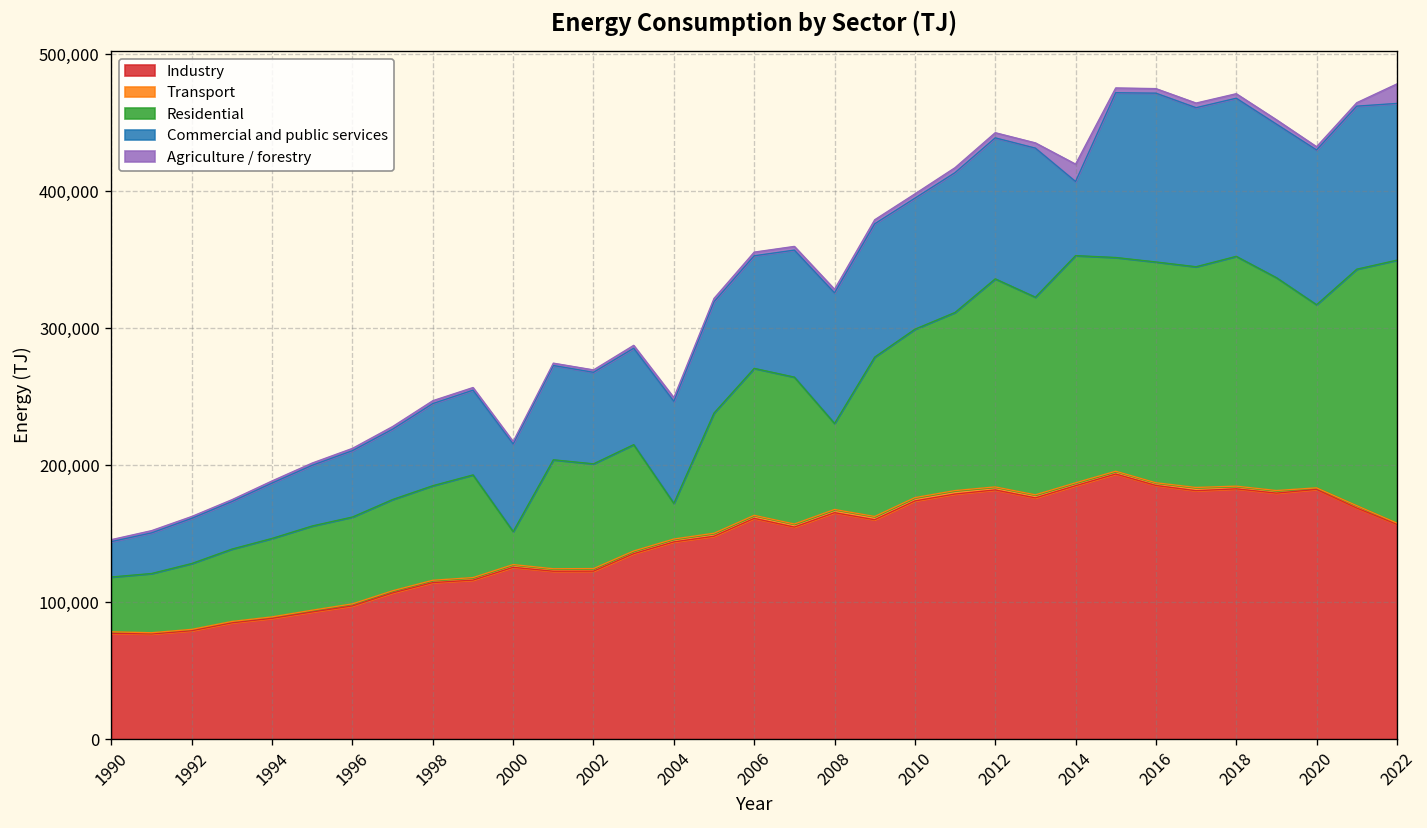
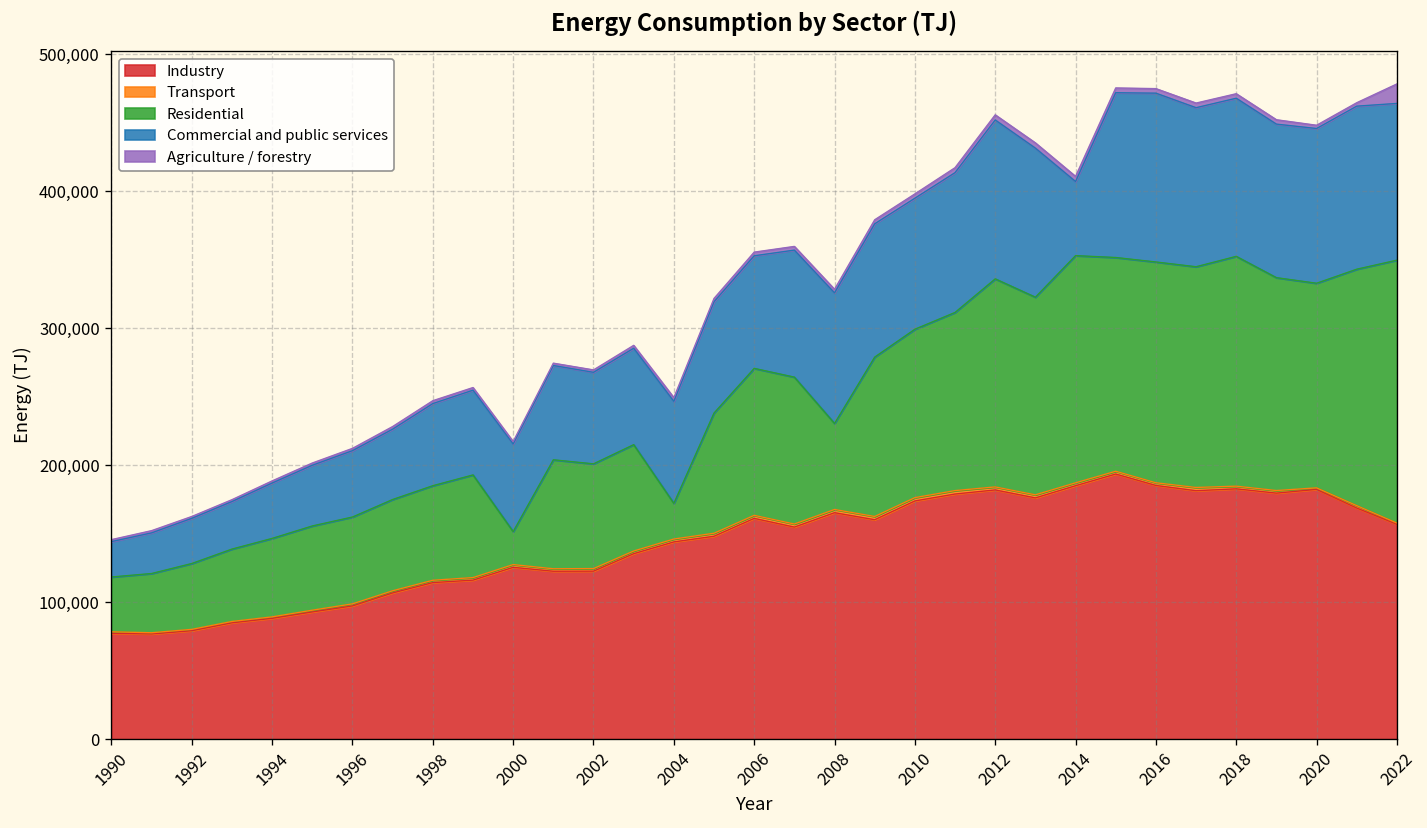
  {
    "Industry": {
      "2006": "161,000",
      "2008": "165,000",
      "2010": "174,000"
    },
    "Transport": {
      "2006": "2,000",
      "2008": "2,000",
      "2010": "2,000"
    },
    "Residential": {
      "1990": "40,000",
      "1992": "48,000",
      "1994": "57,000",
      "1996": "63,000",
      "1998": "69,000",
      "2000": "24,000",
      "2002": "76,000",
      "2004": "26,000",
      "2006": "107,000",
      "2008": "63,000",
      "2010": "123,000",
      "2012": "152,000",
      "2014": "166,000",
      "2016": "161,000",
      "2018": "168,000",
-     "2020": "134,000",
+     "2020": "149,000",
      "2022": "192,000"
    },
    "Commercial and public services": {
      "2004": "75,000",
      "2006": "82,000",
      "2008": "95,000",
      "2010": "96,000",
-     "2012": "103,000",
+     "2012": "116,000",
      "2014": "54,000",
      "2016": "123,000",
      "2018": "115,000",
      "2020": "113,000",
      "2022": "114,000"
    },
    "Agriculture / forestry": {
      "2004": "3,000",
      "2006": "3,000",
      "2008": "3,000",
      "2010": "3,000",
      "2012": "4,000",
-     "2014": "13,000",
+     "2014": "4,000",
      "2016": "3,000",
      "2018": "3,000",
      "2020": "2,000",
      "2022": "14,000"
    }
  }
